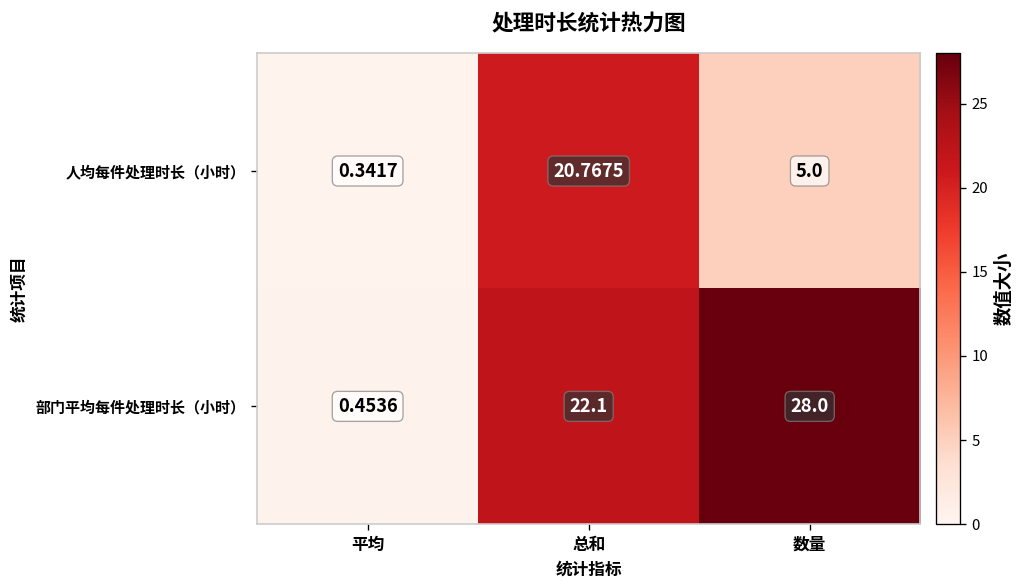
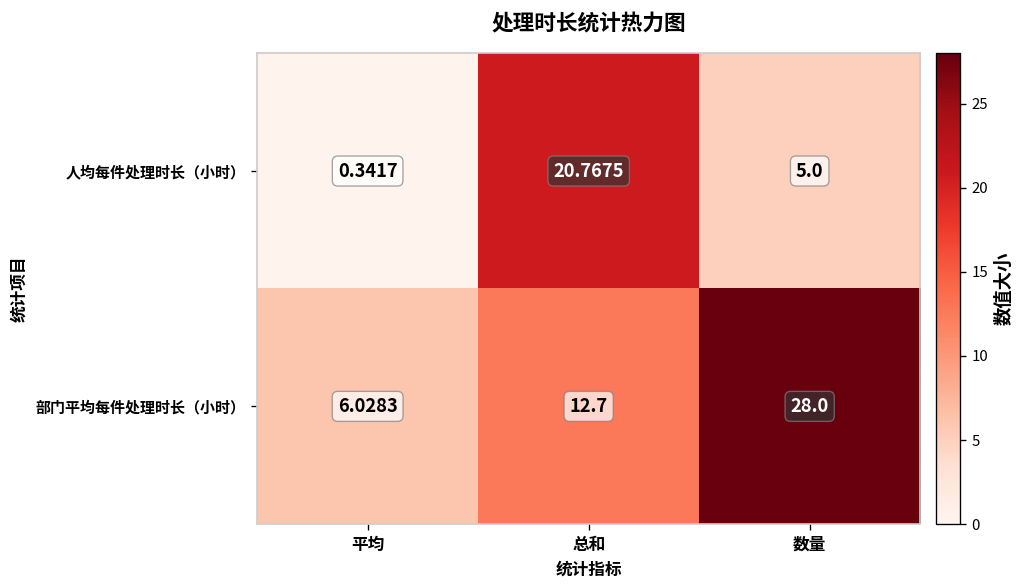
  {
    "部门平均每件处理时长（小时）": {
-     "平均": 0.4536,
-     "总和": 22.1
+     "平均": 6.0283,
+     "总和": 12.7
    }
  }
